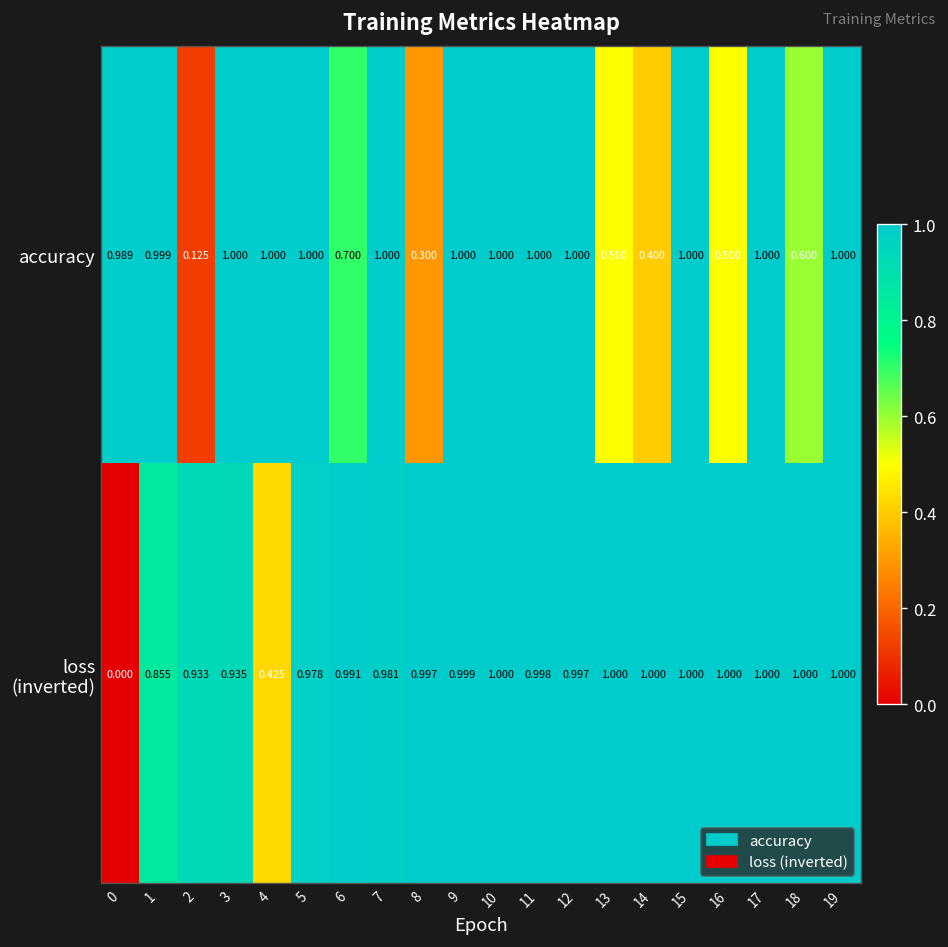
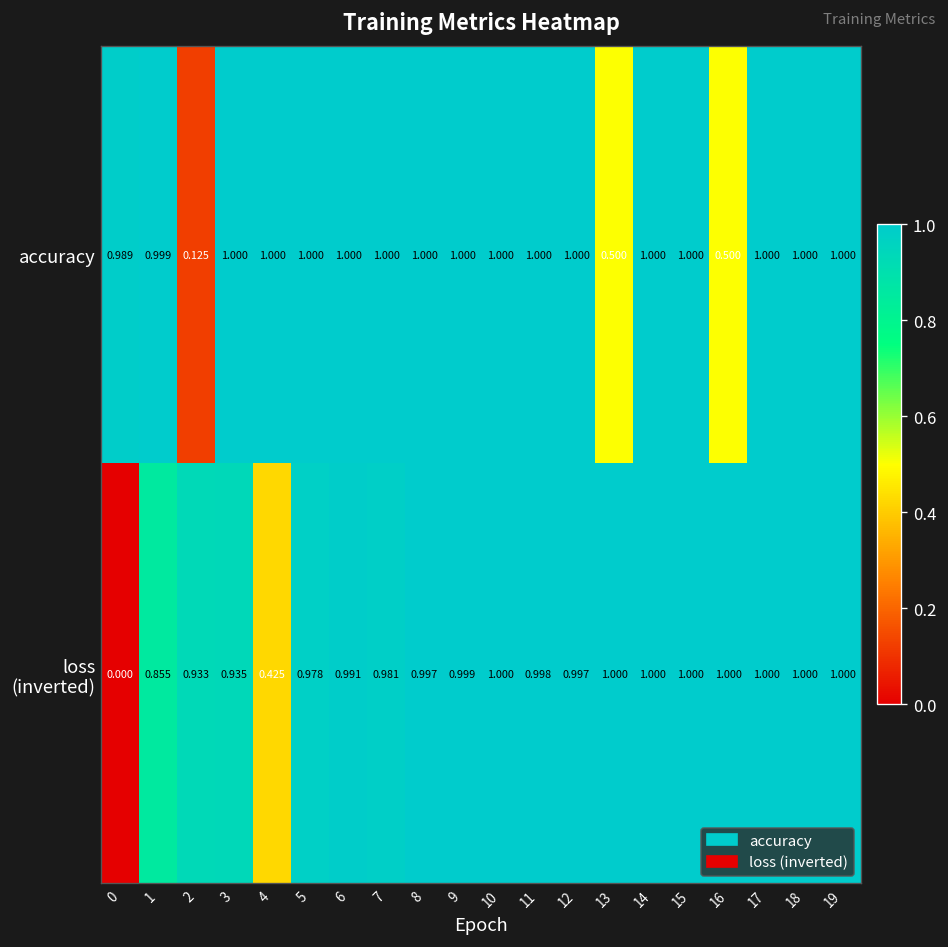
  {
    "accuracy": {
      "0": 0.989,
      "1": 0.999,
      "2": 0.125,
      "3": 1.000,
      "4": 1.000,
      "5": 1.000,
-     "6": 0.700,
+     "6": 1.000,
      "7": 1.000,
-     "8": 0.300,
+     "8": 1.000,
      "9": 1.000,
      "10": 1.000,
      "11": 1.000,
      "12": 1.000,
      "13": 0.500,
-     "14": 0.400,
+     "14": 1.000,
      "15": 1.000,
      "16": 0.500,
      "17": 1.000,
-     "18": 0.600,
+     "18": 1.000,
      "19": 1.000
    },
    "loss (inverted)": {
      "0": 0.000,
      "1": 0.855,
      "2": 0.933,
      "3": 0.935,
      "4": 0.425,
      "5": 0.978,
      "6": 0.991,
      "7": 0.981,
      "8": 0.997,
      "9": 0.999,
      "10": 1.000,
      "11": 0.998,
      "12": 0.997,
      "13": 1.000,
      "14": 1.000,
      "15": 1.000,
      "16": 1.000,
      "17": 1.000,
      "18": 1.000,
      "19": 1.000
    }
  }
